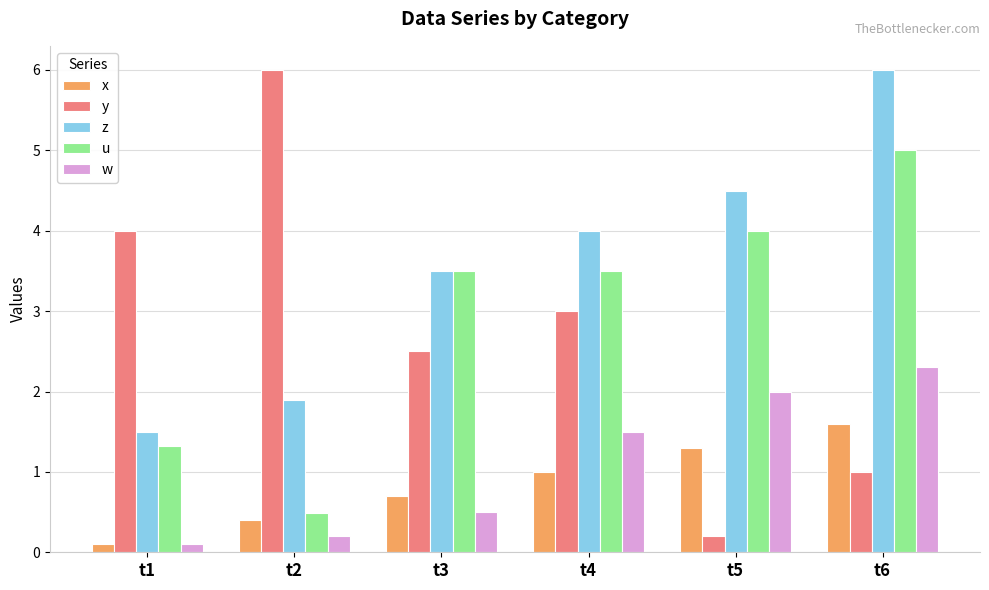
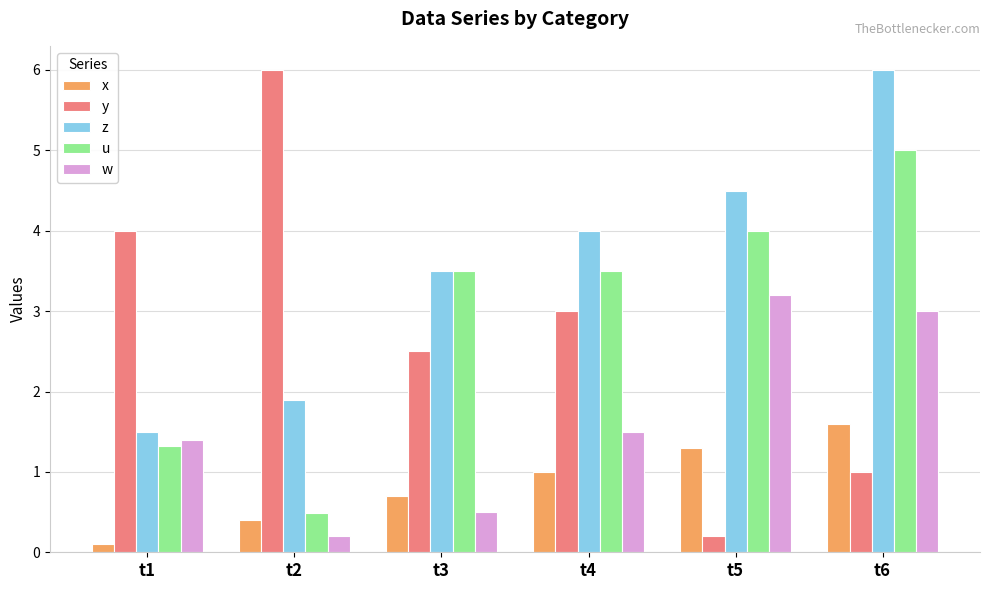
  {
    "z": {
      "t1": 1.5,
      "t2": 1.9,
      "t3": 3.5,
      "t4": 4.0,
      "t5": 4.5,
      "t6": 6.0
    },
    "u": {
      "t1": 1.3,
      "t2": 0.5,
      "t3": 3.5,
      "t4": 3.5,
      "t5": 4.0,
      "t6": 5.0
    },
    "w": {
-     "t1": 0.1,
+     "t1": 1.4,
      "t2": 0.2,
      "t3": 0.5,
      "t4": 1.5,
-     "t5": 2.0,
-     "t6": 2.3
+     "t5": 3.2,
+     "t6": 3.0
    }
  }
